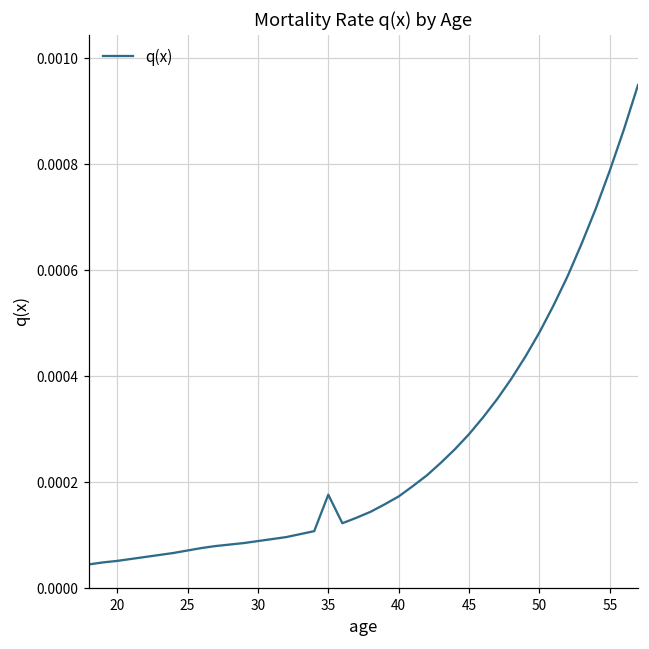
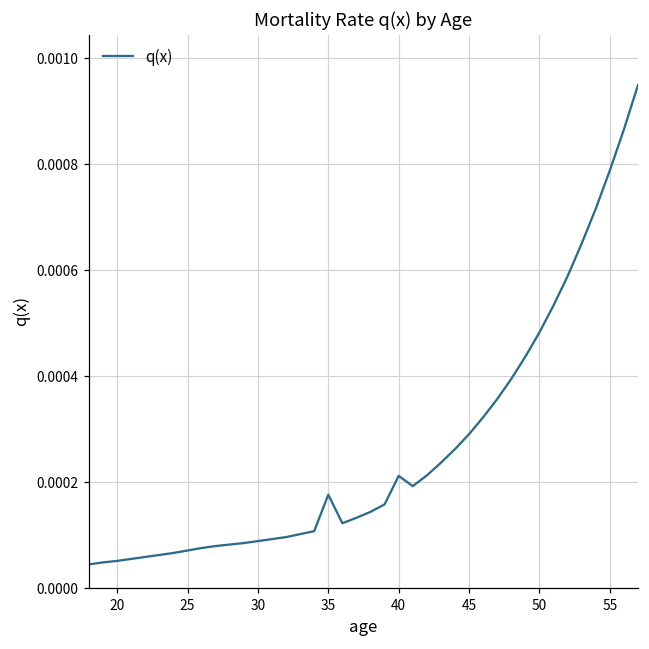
  {
    "20": 0.00005,
    "25": 0.00007,
    "30": 0.00009,
    "35": 0.00018,
-   "40": 0.00017,
+   "40": 0.00021,
    "45": 0.00029,
    "50": 0.00048,
    "55": 0.00079
  }
